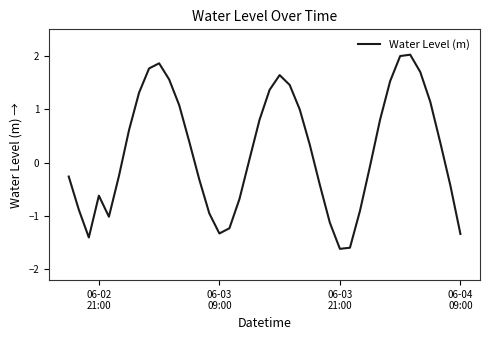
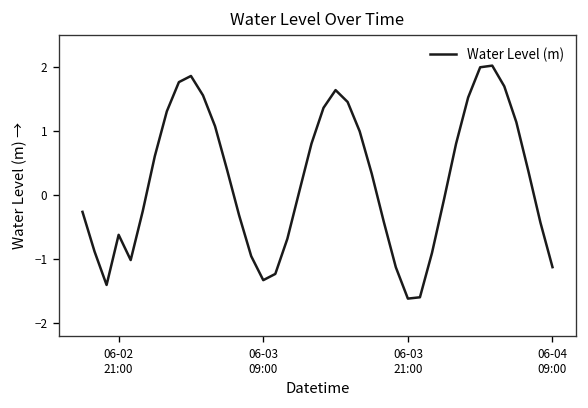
  {
    "06-02 21:00": -0.6,
    "06-03 09:00": -1.3,
    "06-03 21:00": -1.6,
-   "06-04 09:00": -1.3
+   "06-04 09:00": -1.1
  }
